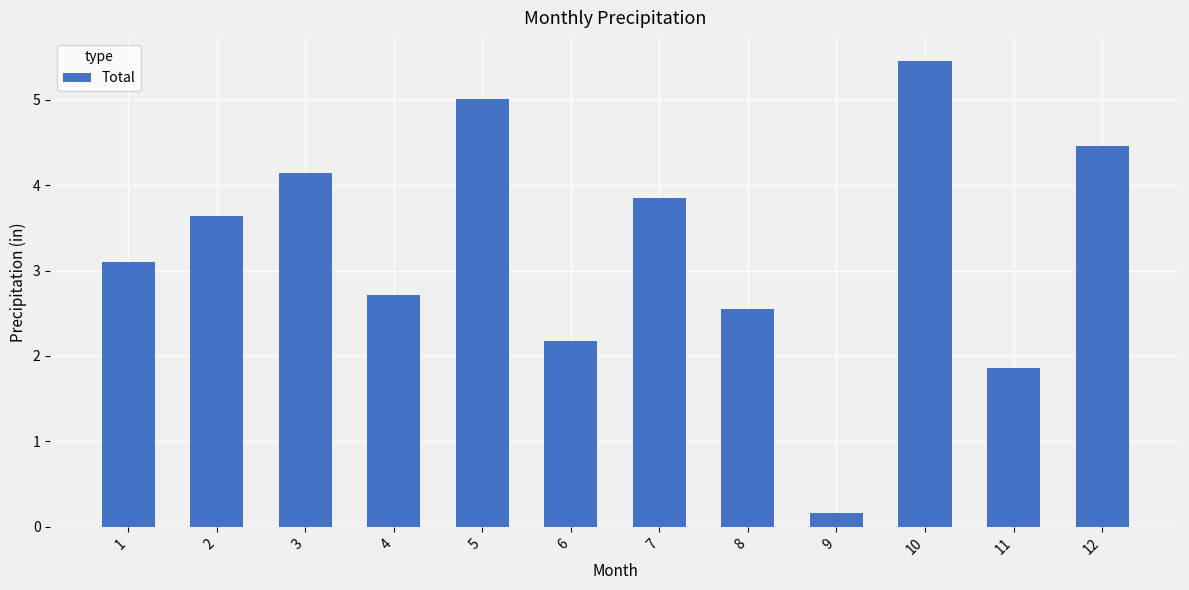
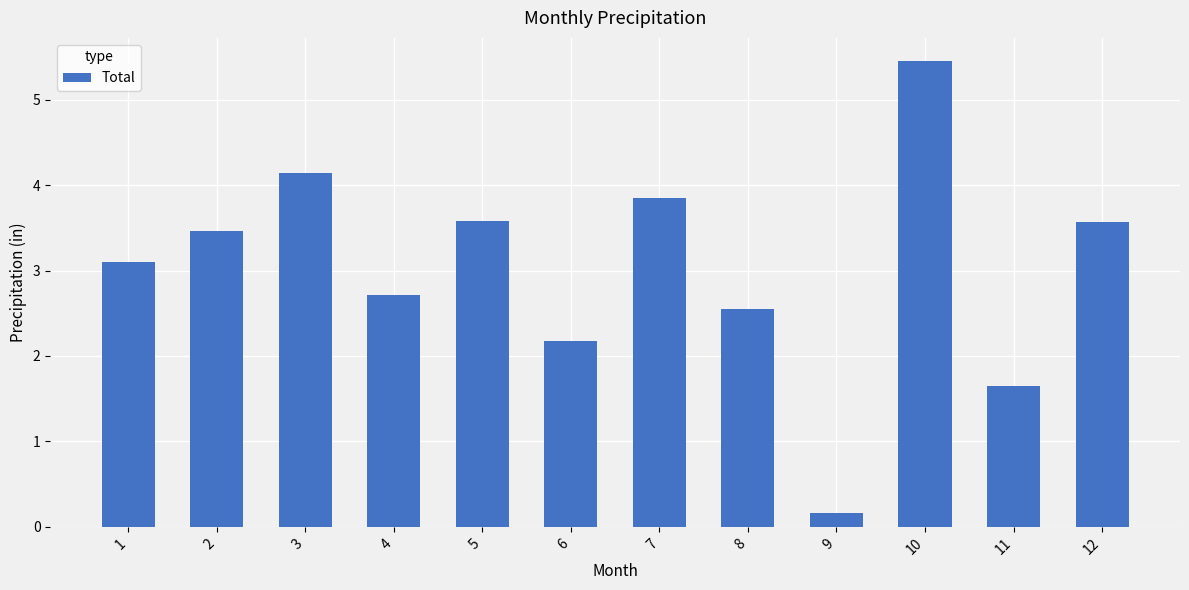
  {
    "1": 3.1,
-   "2": 3.6,
+   "2": 3.5,
    "3": 4.1,
    "4": 2.7,
-   "5": 5.0,
+   "5": 3.6,
    "6": 2.2,
    "7": 3.9,
    "8": 2.6,
    "9": 0.2,
    "10": 5.5,
-   "11": 1.9,
-   "12": 4.5
+   "11": 1.7,
+   "12": 3.6
  }
